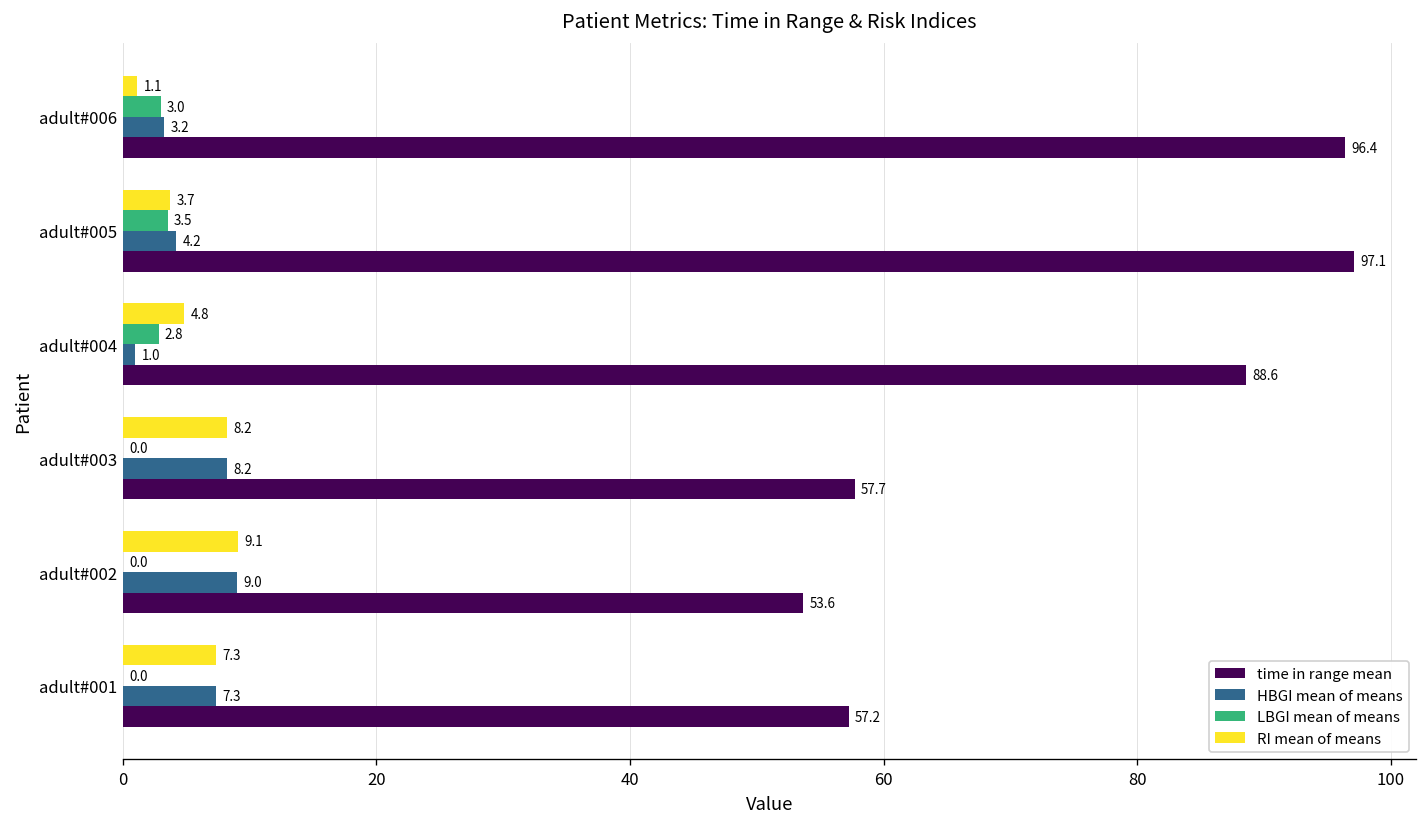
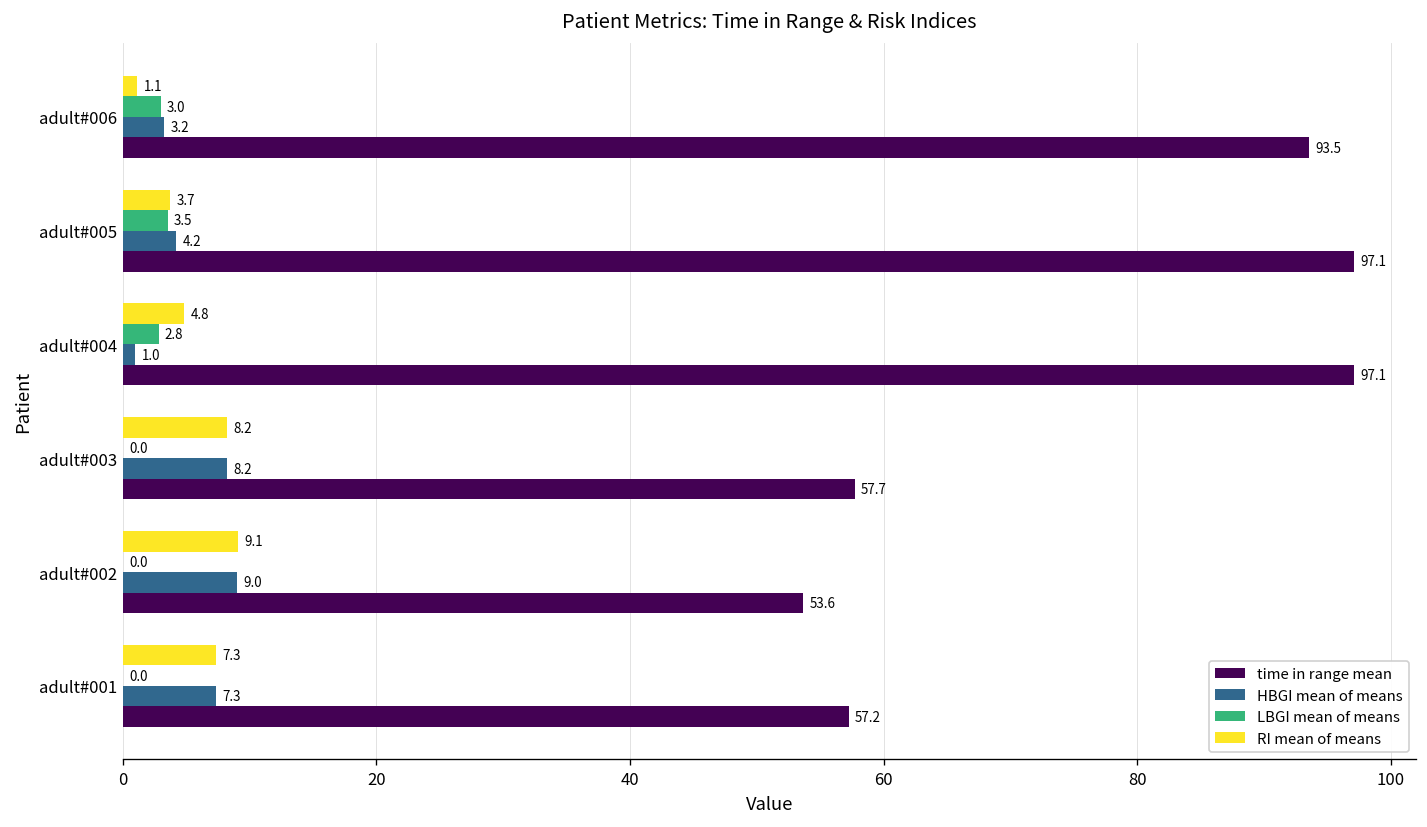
  {
    "time in range mean": {
-     "adult#006": 96.4,
+     "adult#006": 93.5,
      "adult#005": 97.1,
-     "adult#004": 88.6,
+     "adult#004": 97.1,
      "adult#003": 57.7,
      "adult#002": 53.6,
      "adult#001": 57.2
    },
    "HBGI mean of means": {
      "adult#006": 3.2,
      "adult#005": 4.2,
      "adult#004": 1.0,
      "adult#003": 8.2,
      "adult#002": 9.0,
      "adult#001": 7.3
    },
    "LBGI mean of means": {
      "adult#006": 3.0,
      "adult#005": 3.5,
      "adult#004": 2.8,
      "adult#003": 0.0,
      "adult#002": 0.0,
      "adult#001": 0.0
    },
    "RI mean of means": {
      "adult#006": 1.1,
      "adult#005": 3.7,
      "adult#004": 4.8,
      "adult#003": 8.2,
      "adult#002": 9.1,
      "adult#001": 7.3
    }
  }
